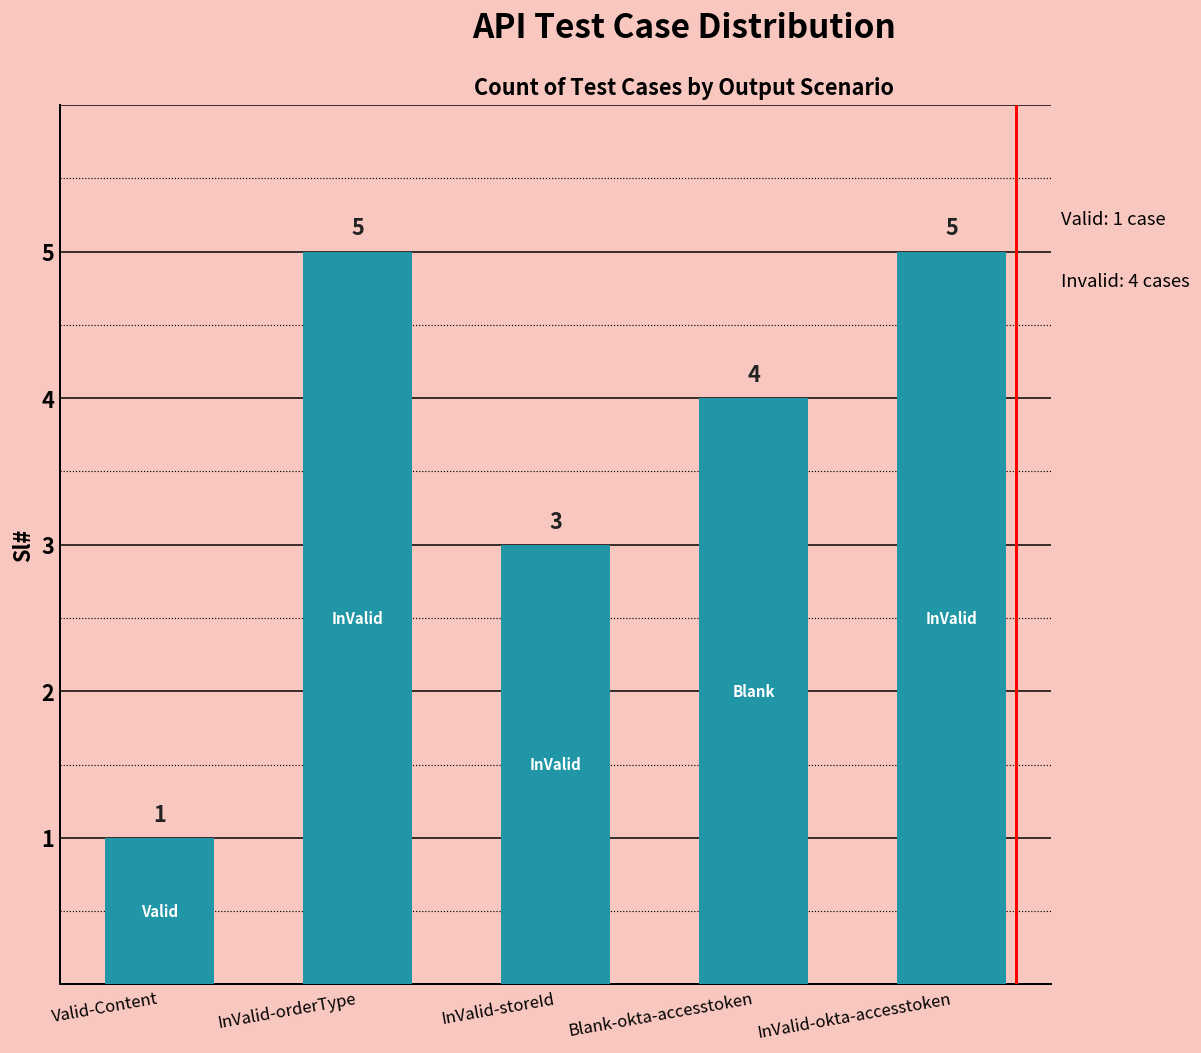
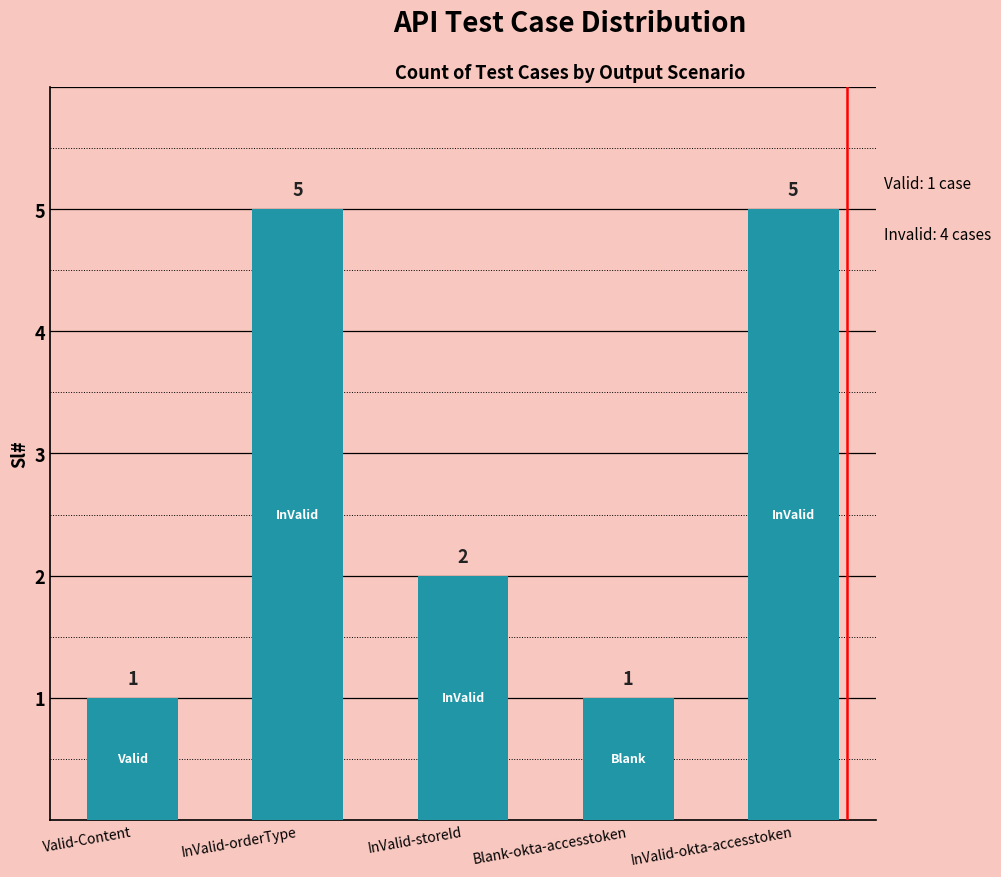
  {
    "Valid-Content": 1,
    "InValid-orderType": 5,
-   "InValid-storeId": 3,
-   "Blank-okta-accesstoken": 4,
+   "InValid-storeId": 2,
+   "Blank-okta-accesstoken": 1,
    "InValid-okta-accesstoken": 5
  }
